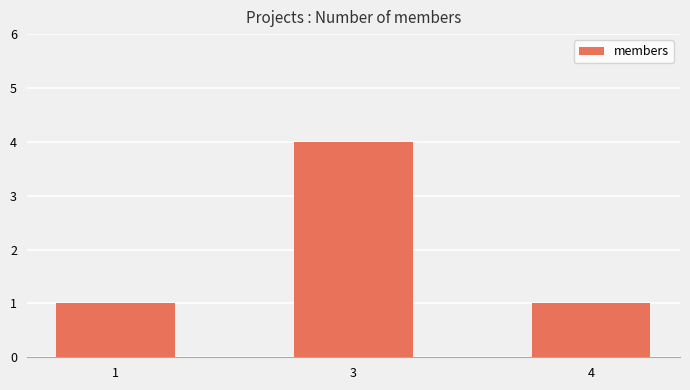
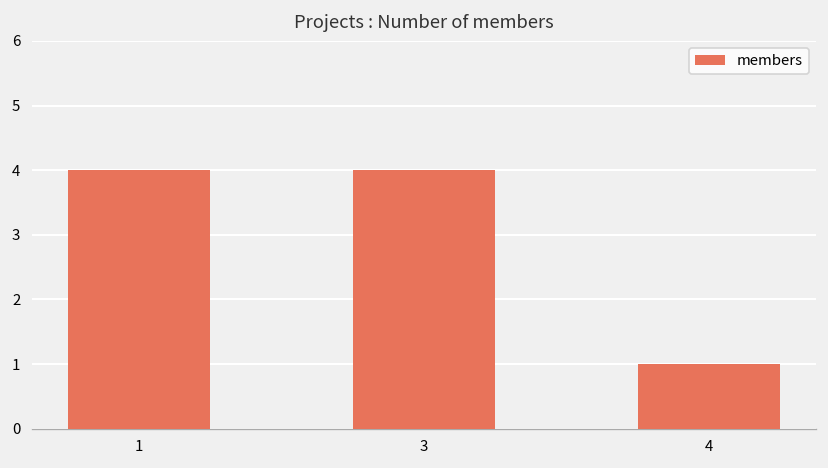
  {
-   "1": 1,
+   "1": 4,
    "3": 4,
    "4": 1
  }
